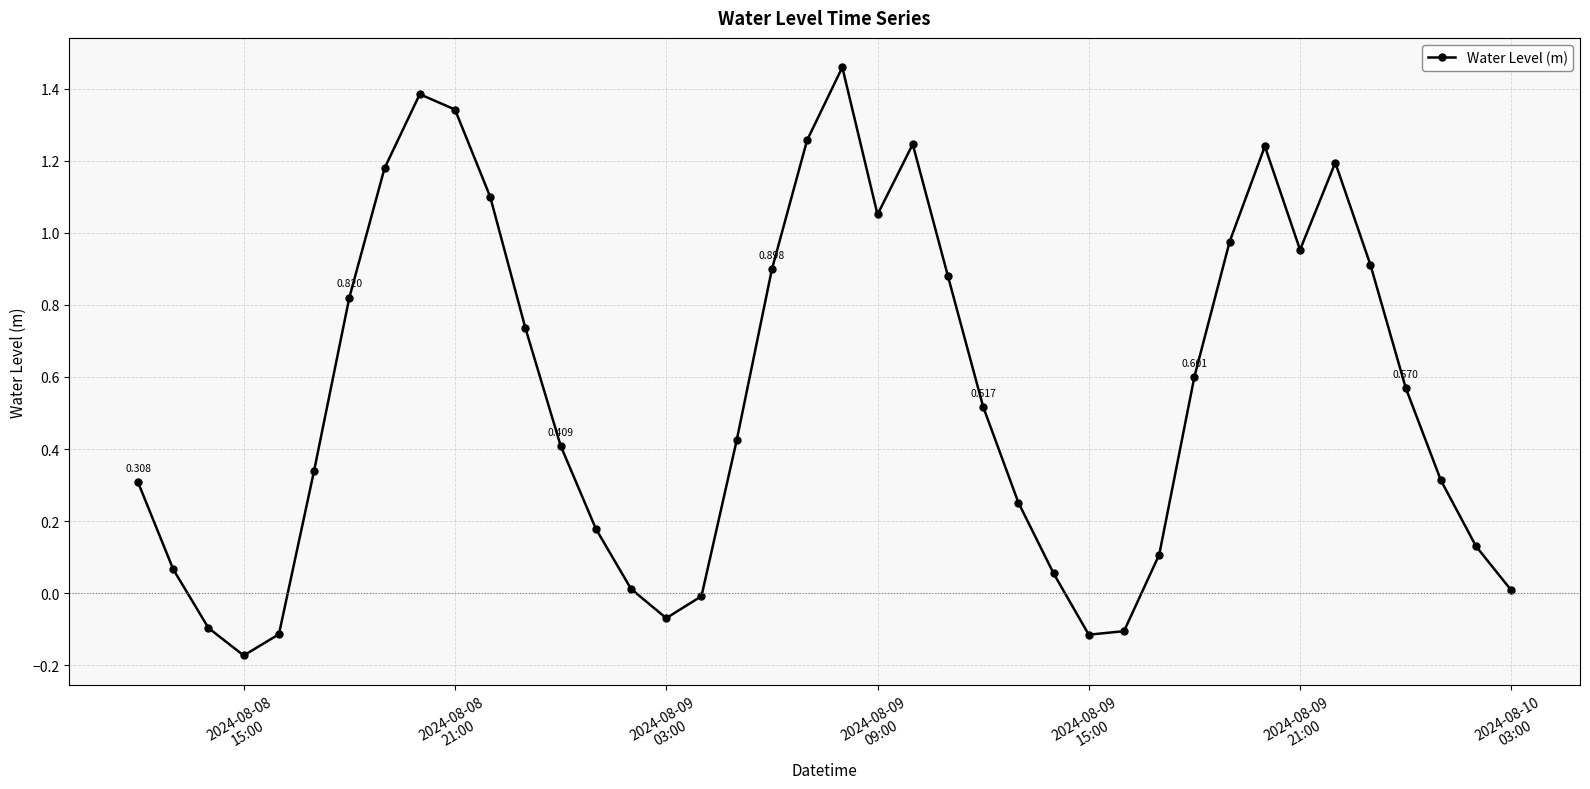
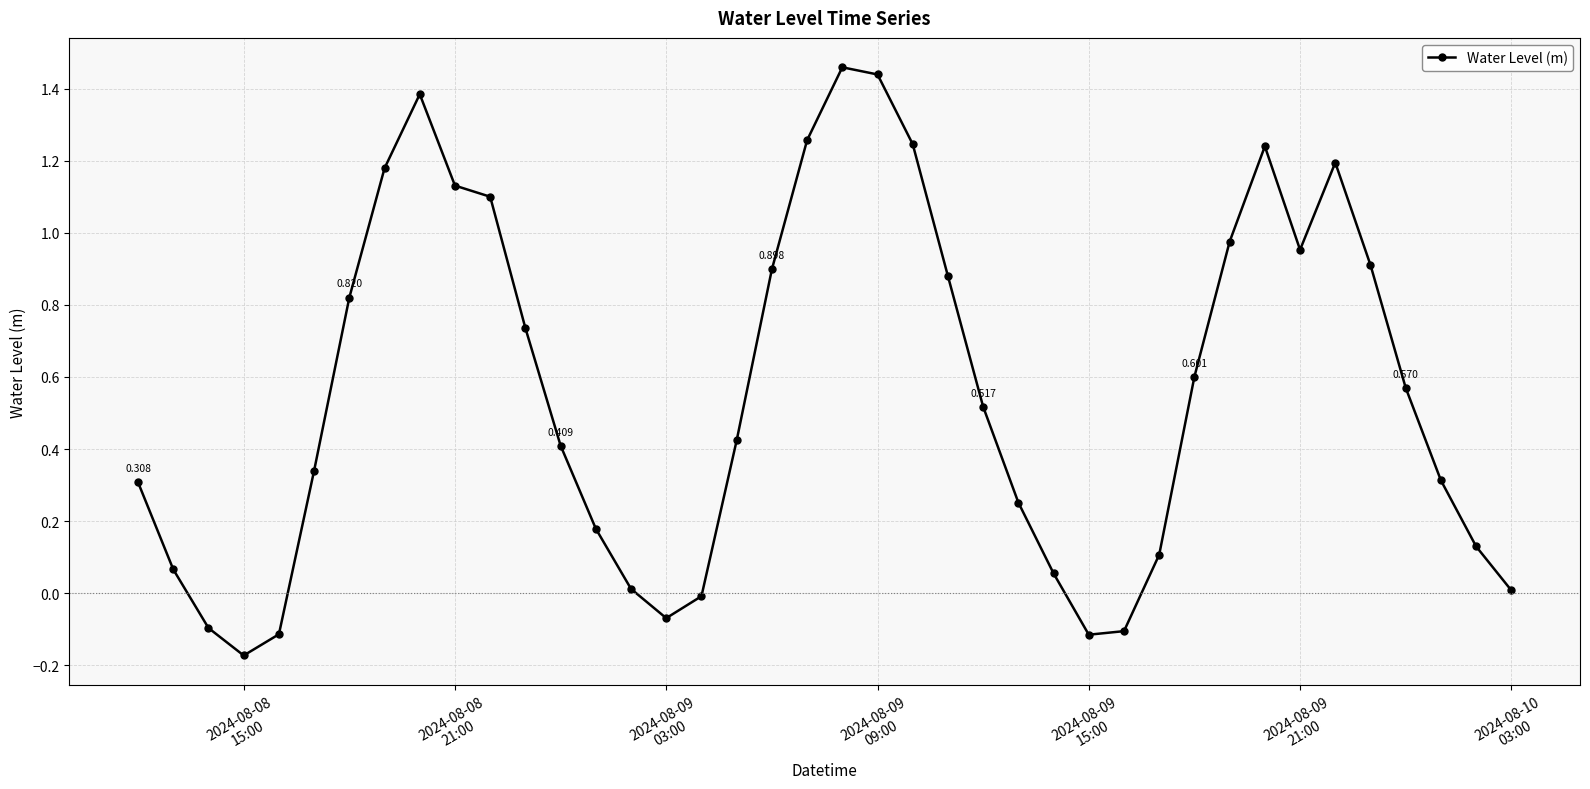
  {
    "2024-08-08 15:00": -0.17,
-   "2024-08-08 21:00": 1.34,
+   "2024-08-08 21:00": 1.13,
    "2024-08-09 03:00": -0.07,
-   "2024-08-09 09:00": 1.05,
+   "2024-08-09 09:00": 1.44,
    "2024-08-09 15:00": -0.12,
    "2024-08-09 21:00": 0.95,
    "2024-08-10 03:00": 0.01
  }
